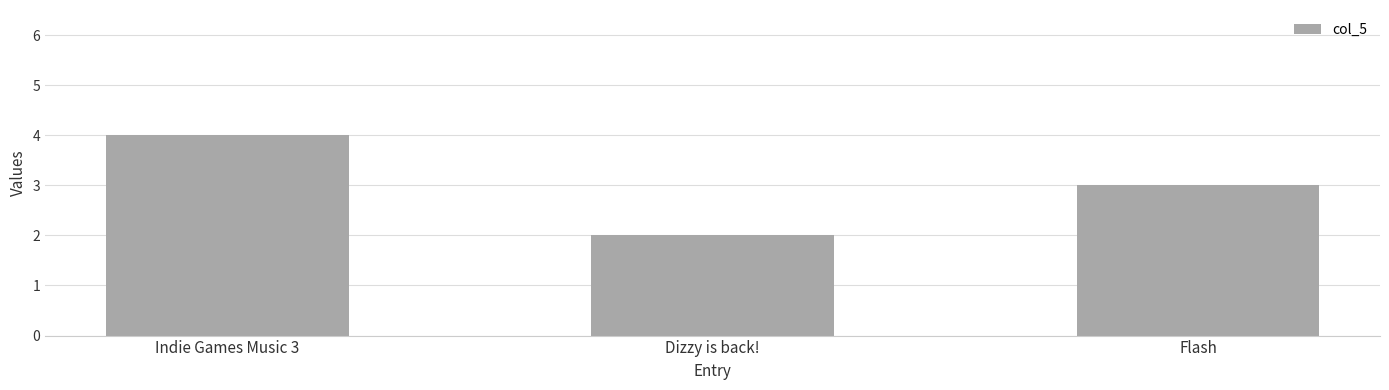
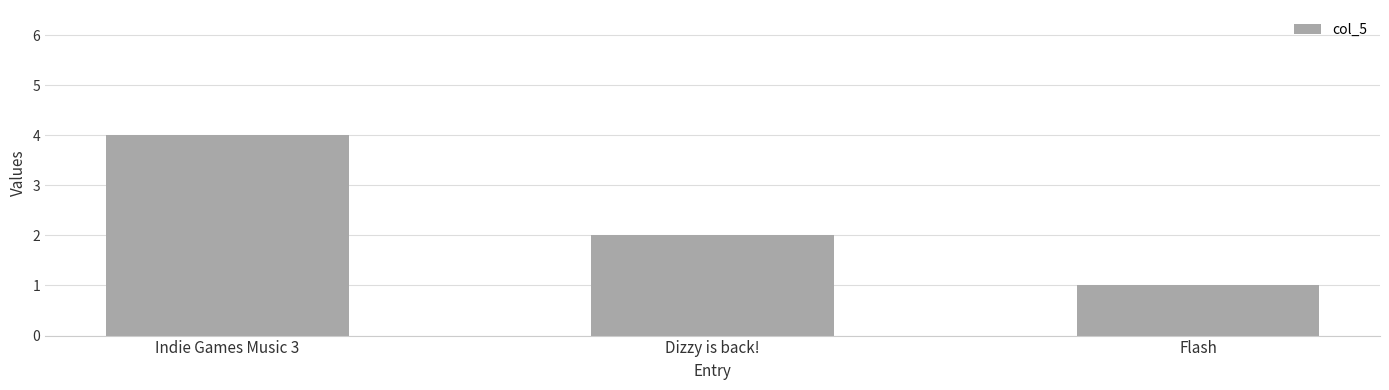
  {
    "Indie Games Music 3": 4,
    "Dizzy is back!": 2,
-   "Flash": 3
+   "Flash": 1
  }
